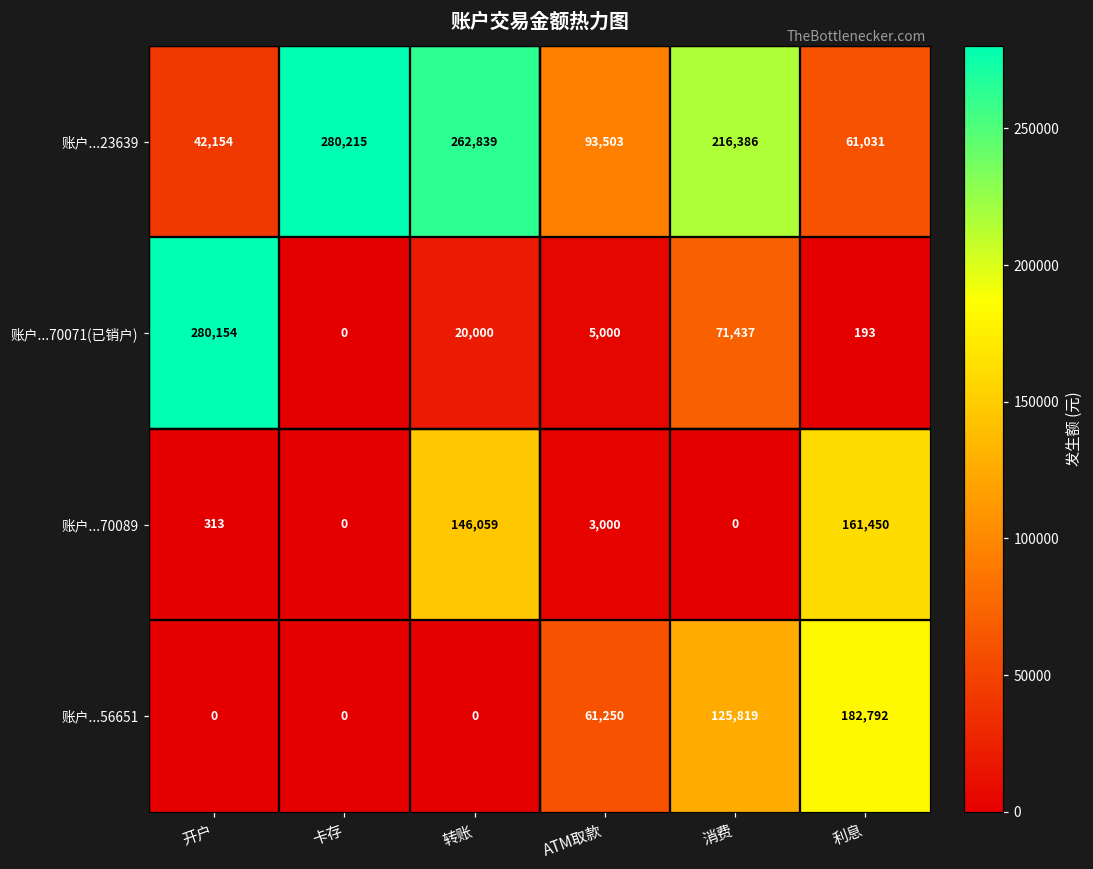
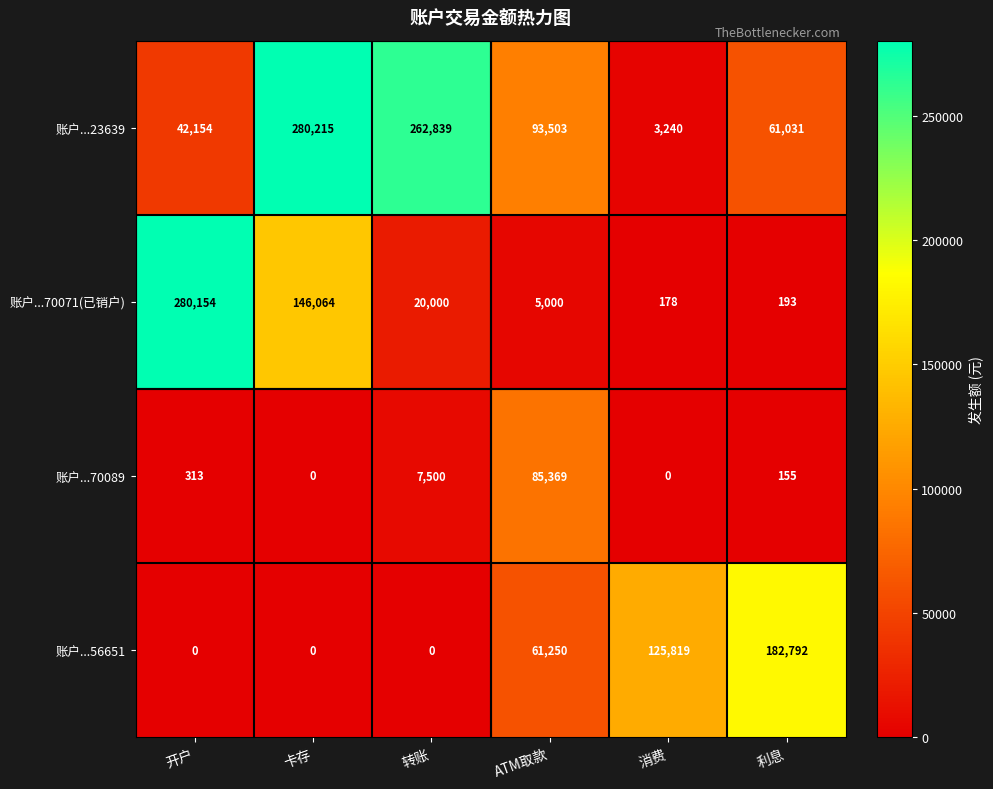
  {
    "账户...23639": {
      "开户": "42,154",
      "卡存": "280,215",
      "转账": "262,839",
      "ATM取款": "93,503",
-     "消费": "216,386",
+     "消费": "3,240",
      "利息": "61,031"
    },
    "账户...70071(已销户)": {
      "开户": "280,154",
-     "卡存": "0",
+     "卡存": "146,064",
      "转账": "20,000",
      "ATM取款": "5,000",
-     "消费": "71,437",
+     "消费": "178",
      "利息": "193"
    },
    "账户...70089": {
      "开户": "313",
      "卡存": "0",
-     "转账": "146,059",
-     "ATM取款": "3,000",
+     "转账": "7,500",
+     "ATM取款": "85,369",
      "消费": "0",
-     "利息": "161,450"
+     "利息": "155"
    },
    "账户...56651": {
      "开户": "0",
      "卡存": "0",
      "转账": "0",
      "ATM取款": "61,250",
      "消费": "125,819",
      "利息": "182,792"
    }
  }
